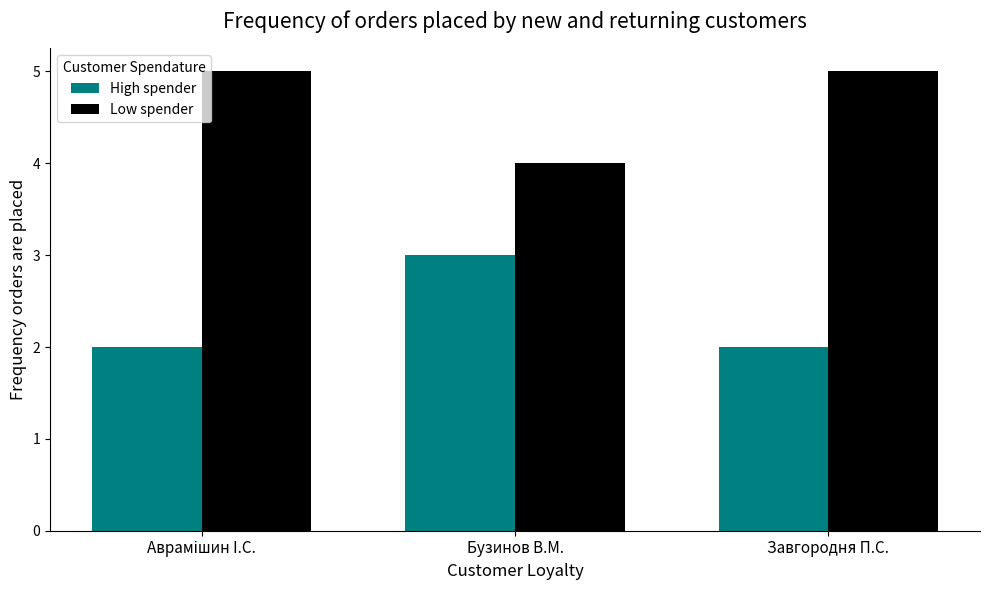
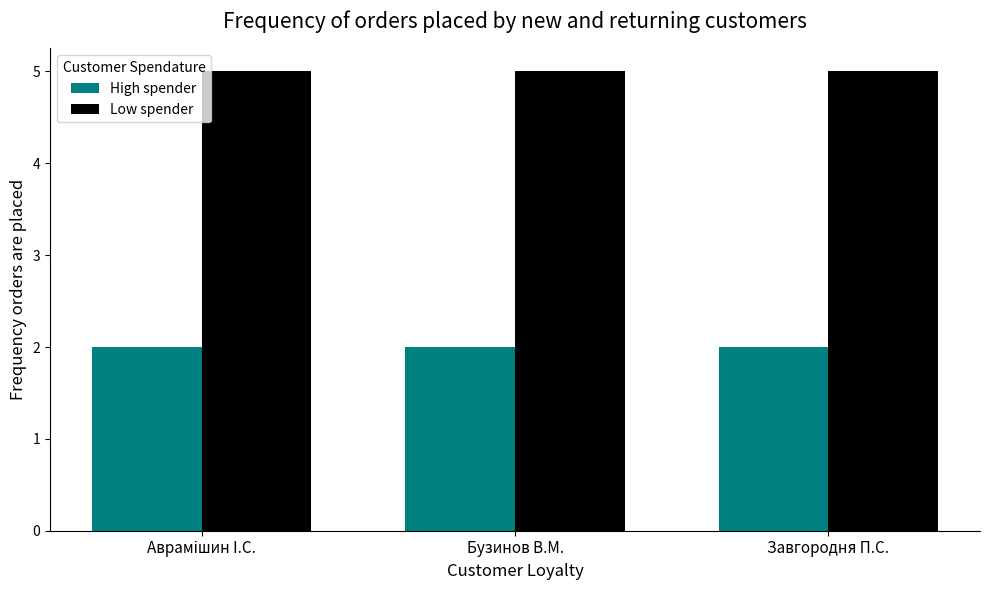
  {
    "High spender": {
      "Аврамішин І.С.": 2,
-     "Бузинов В.М.": 3,
+     "Бузинов В.М.": 2,
      "Завгородня П.С.": 2
    },
    "Low spender": {
      "Аврамішин І.С.": 5,
-     "Бузинов В.М.": 4,
+     "Бузинов В.М.": 5,
      "Завгородня П.С.": 5
    }
  }
